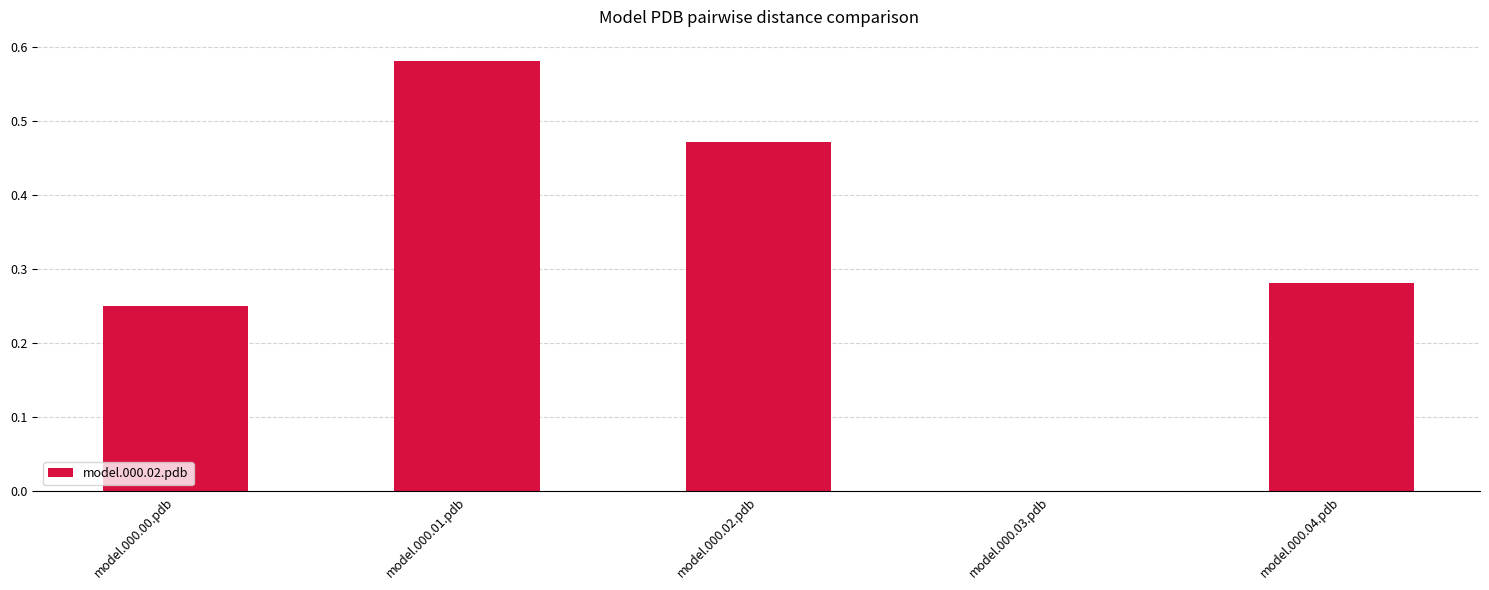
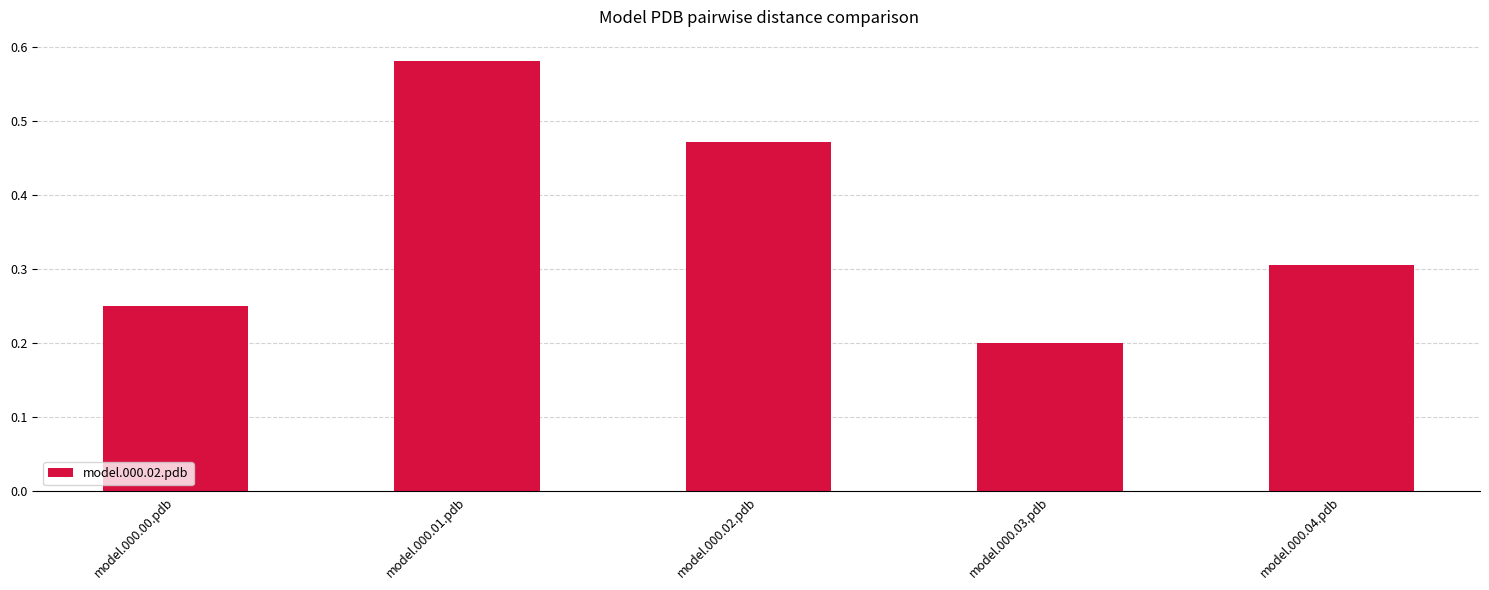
  {
    "model.000.00.pdb": 0.25,
    "model.000.01.pdb": 0.58,
    "model.000.02.pdb": 0.47,
-   "model.000.03.pdb": 0.0,
-   "model.000.04.pdb": 0.28
+   "model.000.03.pdb": 0.2,
+   "model.000.04.pdb": 0.31
  }
